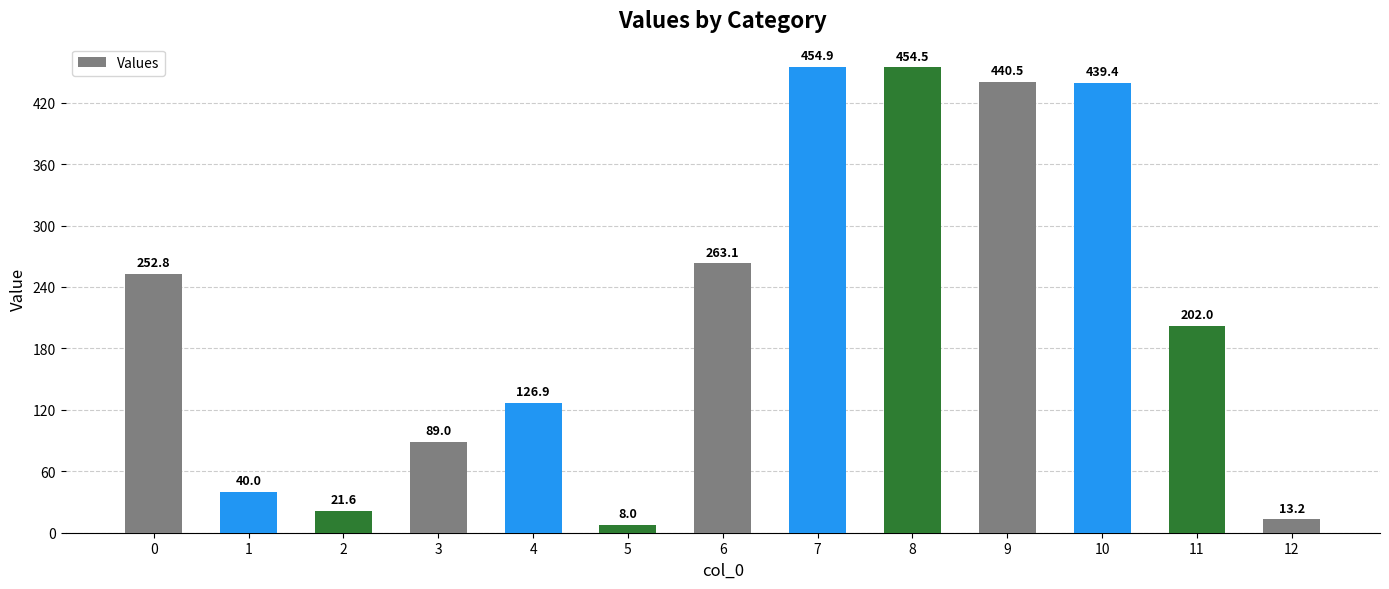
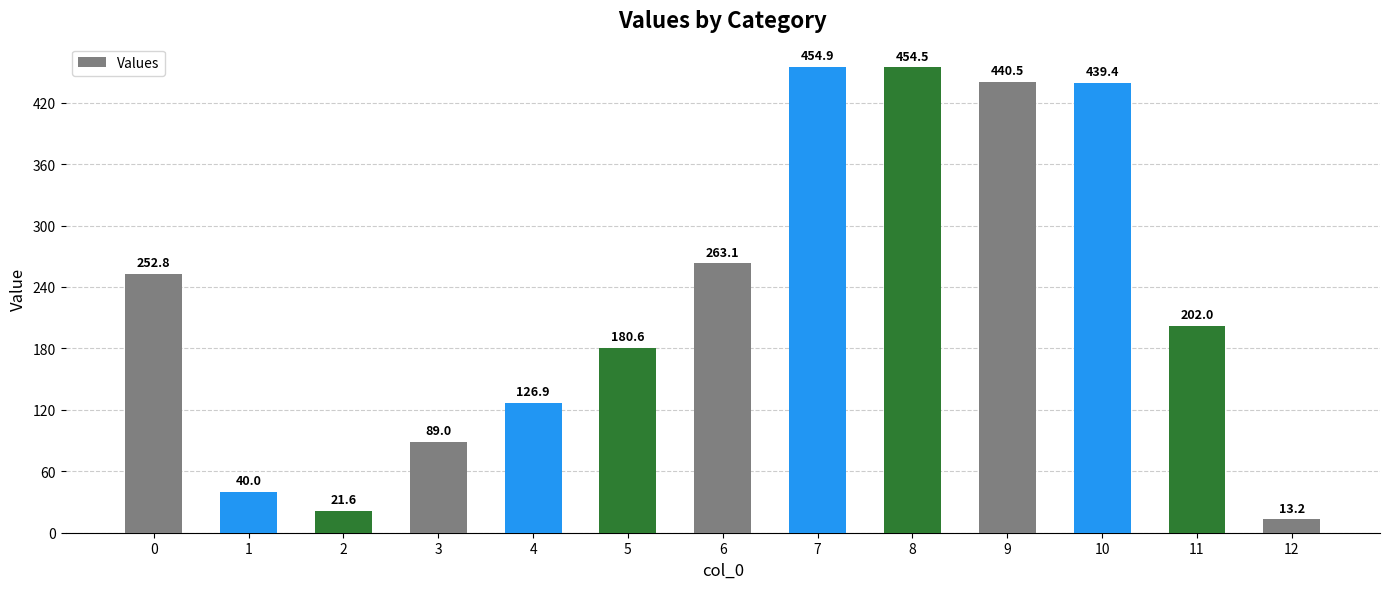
  {
    "0": 252.8,
    "1": 40.0,
    "2": 21.6,
    "3": 89.0,
    "4": 126.9,
-   "5": 8.0,
+   "5": 180.6,
    "6": 263.1,
    "7": 454.9,
    "8": 454.5,
    "9": 440.5,
    "10": 439.4,
    "11": 202.0,
    "12": 13.2
  }
